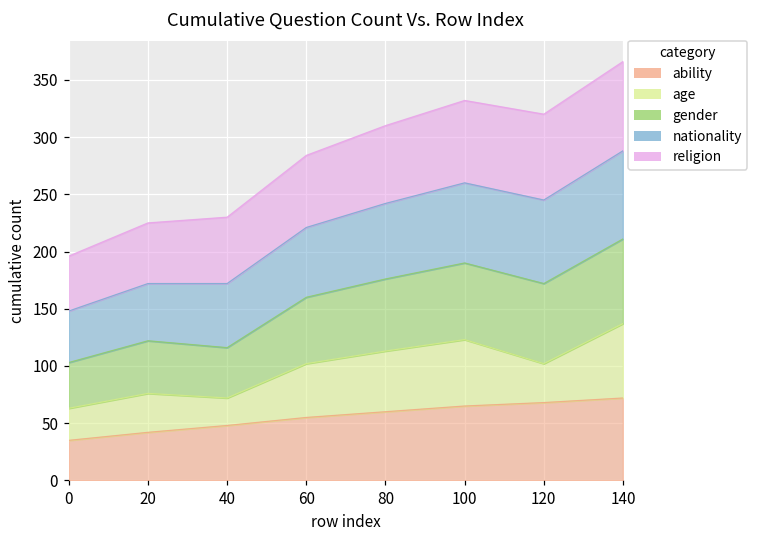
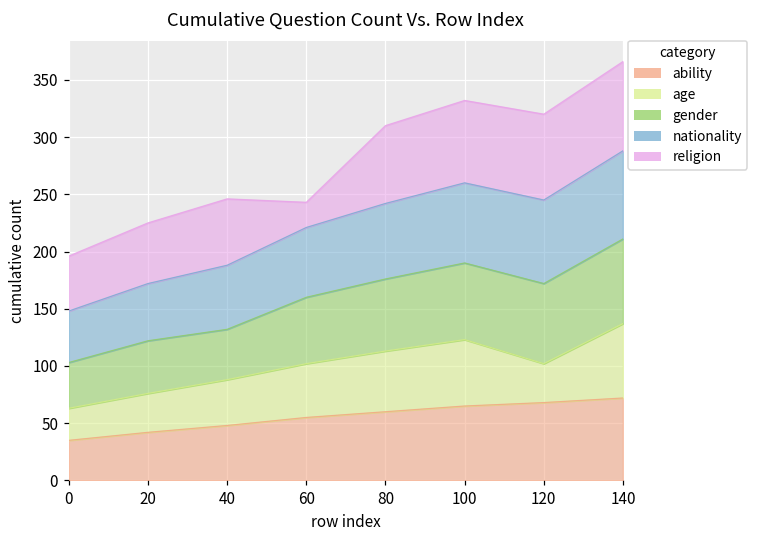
  {
    "ability": {
      "0": 35,
      "20": 42,
      "40": 48,
      "60": 55,
      "80": 60,
      "100": 65,
      "120": 68,
      "140": 72
    },
    "age": {
      "0": 28,
      "20": 34,
-     "40": 24,
+     "40": 40,
      "60": 47,
      "80": 53,
      "100": 58,
      "120": 34,
      "140": 65
    },
    "gender": {
      "0": 40,
      "20": 46,
      "40": 44,
      "60": 58,
      "80": 63,
      "100": 67,
      "120": 70,
      "140": 74
    },
    "nationality": {
      "0": 45,
      "20": 50,
      "40": 56,
      "60": 61,
      "80": 66,
      "100": 70,
      "120": 73,
      "140": 77
    },
    "religion": {
      "0": 48,
      "20": 53,
      "40": 58,
-     "60": 63,
+     "60": 22,
      "80": 68,
      "100": 72,
      "120": 75,
      "140": 78
    }
  }
